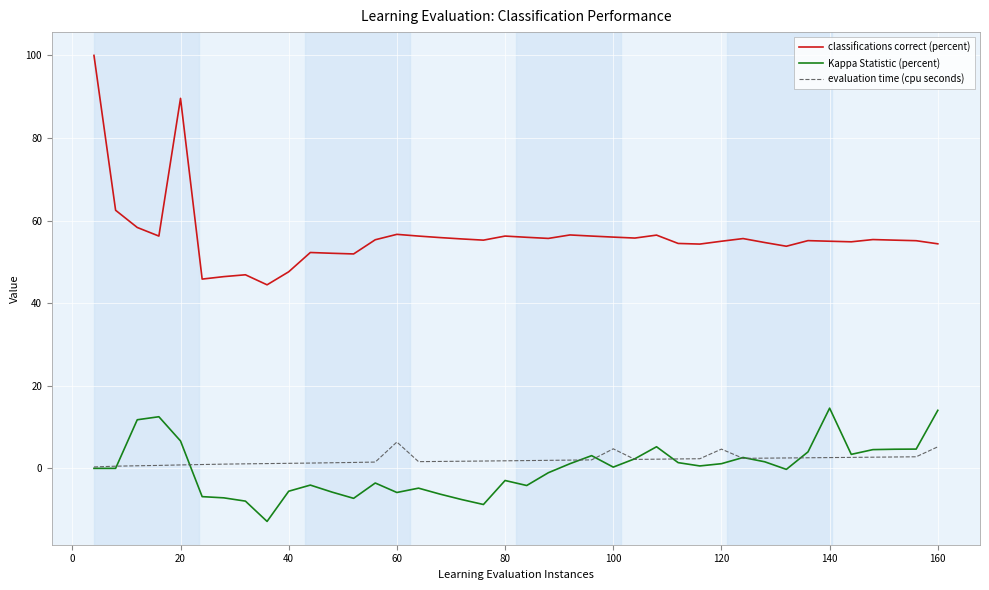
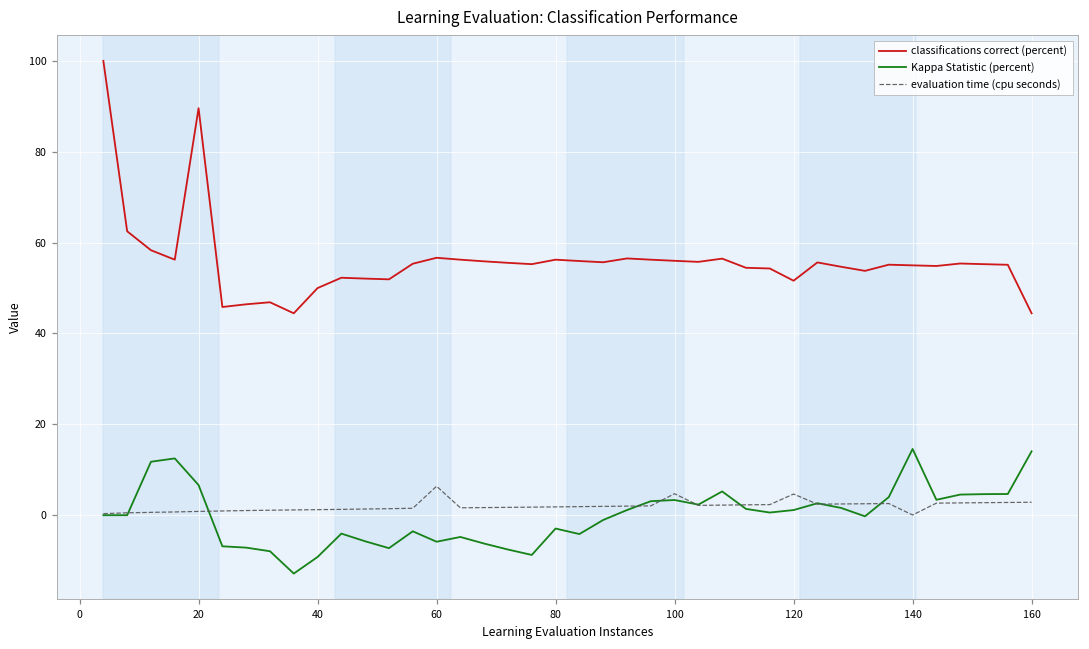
  {
    "classifications correct (percent)": {
      "20": 90,
-     "40": 48,
+     "40": 50,
      "60": 57,
      "80": 56,
      "100": 56,
-     "120": 55,
+     "120": 52,
      "140": 55,
-     "160": 54
+     "160": 44
    },
    "Kappa Statistic (percent)": {
      "20": 7,
-     "40": -6,
+     "40": -9,
      "60": -6,
      "80": -3,
-     "100": 0,
+     "100": 3,
      "120": 1,
      "140": 15,
      "160": 14
    },
    "evaluation time (cpu seconds)": {
      "20": 1,
      "40": 1,
      "60": 6,
      "80": 2,
      "100": 5,
      "120": 5,
-     "140": 3,
-     "160": 5
+     "140": 0,
+     "160": 3
    }
  }
